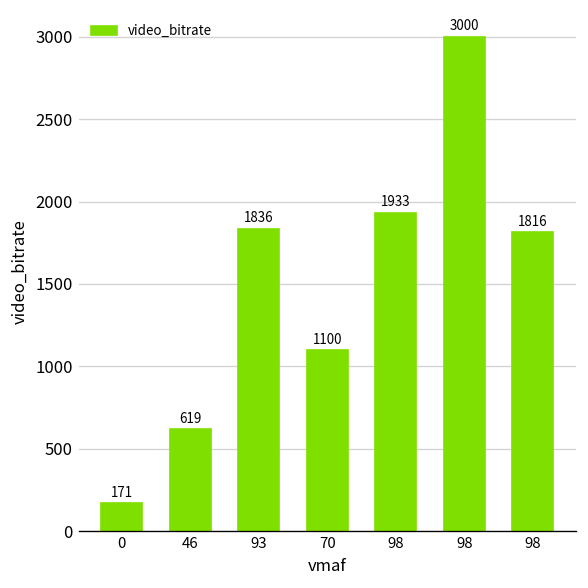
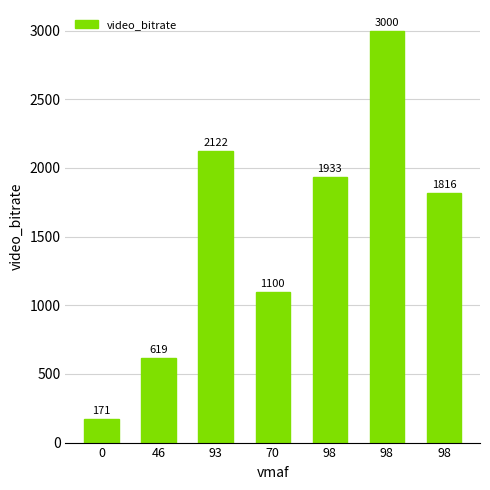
  {
    "0": 171,
    "46": 619,
-   "93": 1836,
+   "93": 2122,
    "70": 1100
  }
